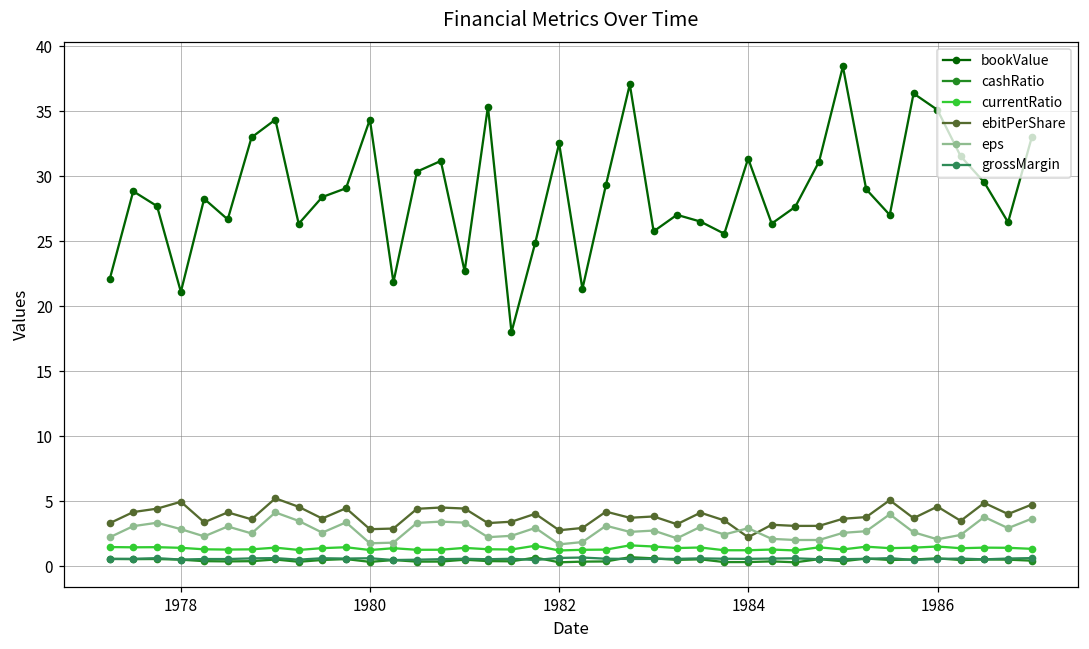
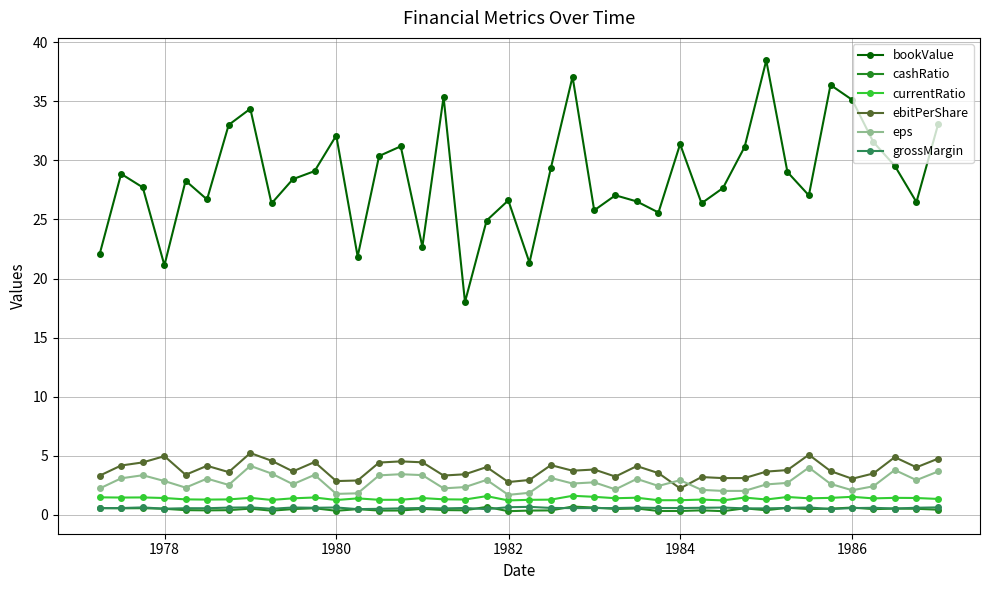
  {
    "bookValue": {
      "1978": 21.1,
-     "1980": 34.4,
-     "1982": 32.5,
+     "1980": 32.1,
+     "1982": 26.6,
      "1984": 31.4,
      "1986": 35.1
    },
    "currentRatio": {
      "1978": 1.4,
      "1980": 1.3,
      "1982": 1.2,
      "1984": 1.2,
      "1986": 1.5
    },
    "ebitPerShare": {
      "1978": 5.0,
      "1980": 2.9,
      "1982": 2.8,
      "1984": 2.2,
-     "1986": 4.6
+     "1986": 3.1
    },
    "eps": {
      "1978": 2.9,
      "1980": 1.8,
      "1982": 1.7,
      "1984": 2.9,
      "1986": 2.1
    }
  }
